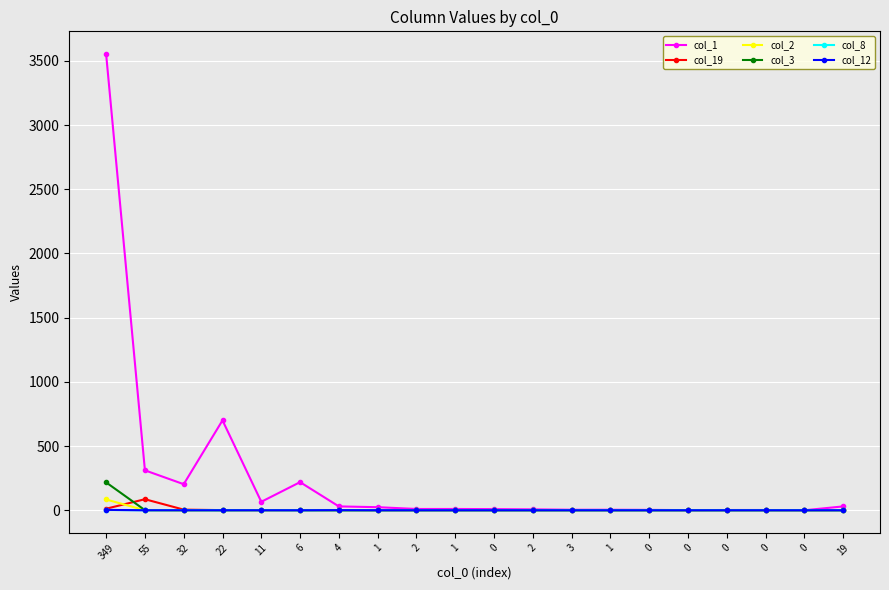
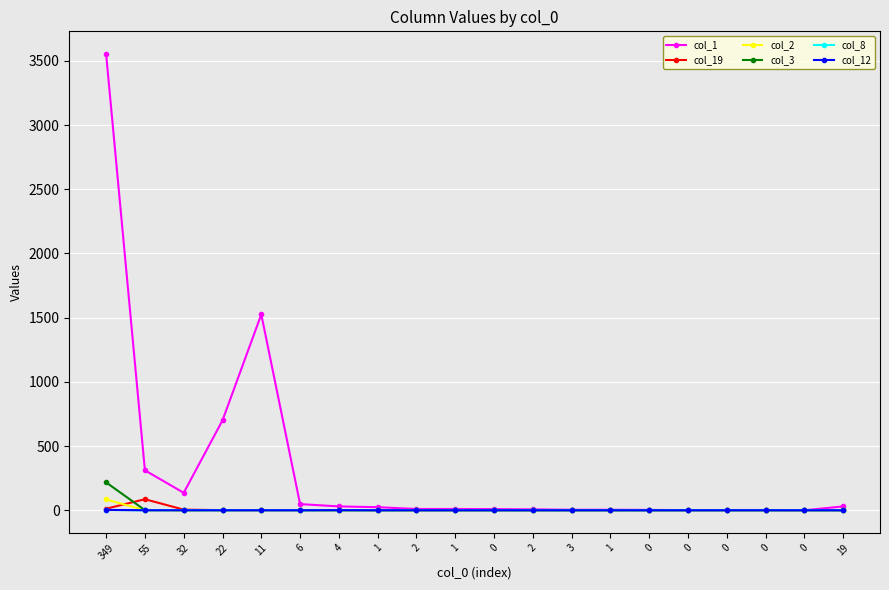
  {
    "col_1": {
      "349": 3550,
      "55": 310,
-     "32": 200,
+     "32": 140,
      "22": 700,
-     "11": 70,
-     "6": 220,
+     "11": 1530,
+     "6": 50,
      "4": 30,
      "19": 30
    },
    "col_19": {
      "55": 90
    },
    "col_2": {
      "349": 80
    },
    "col_3": {
      "349": 220
    }
  }
